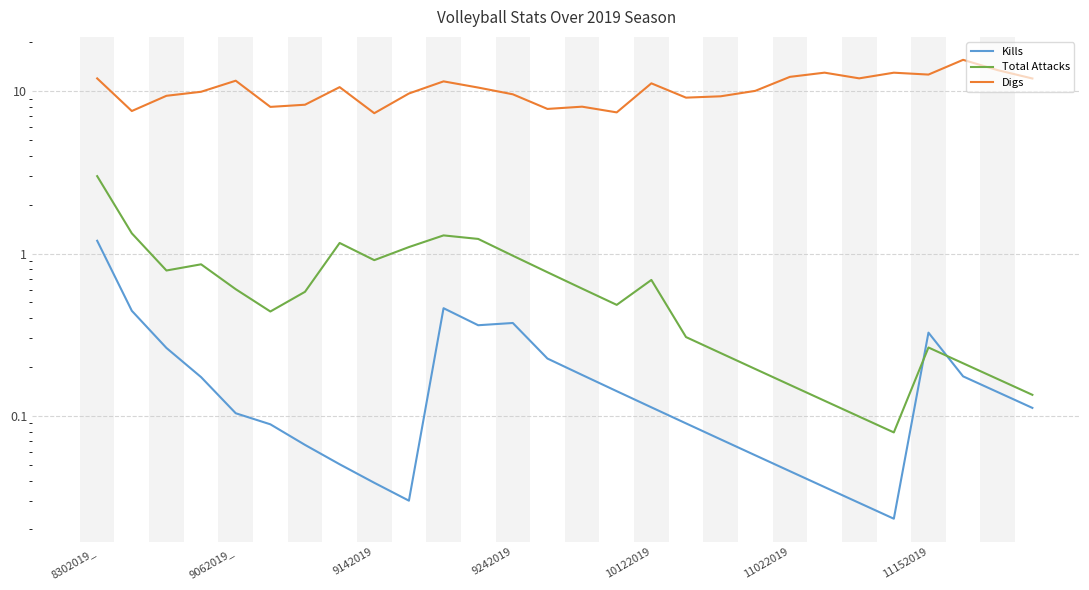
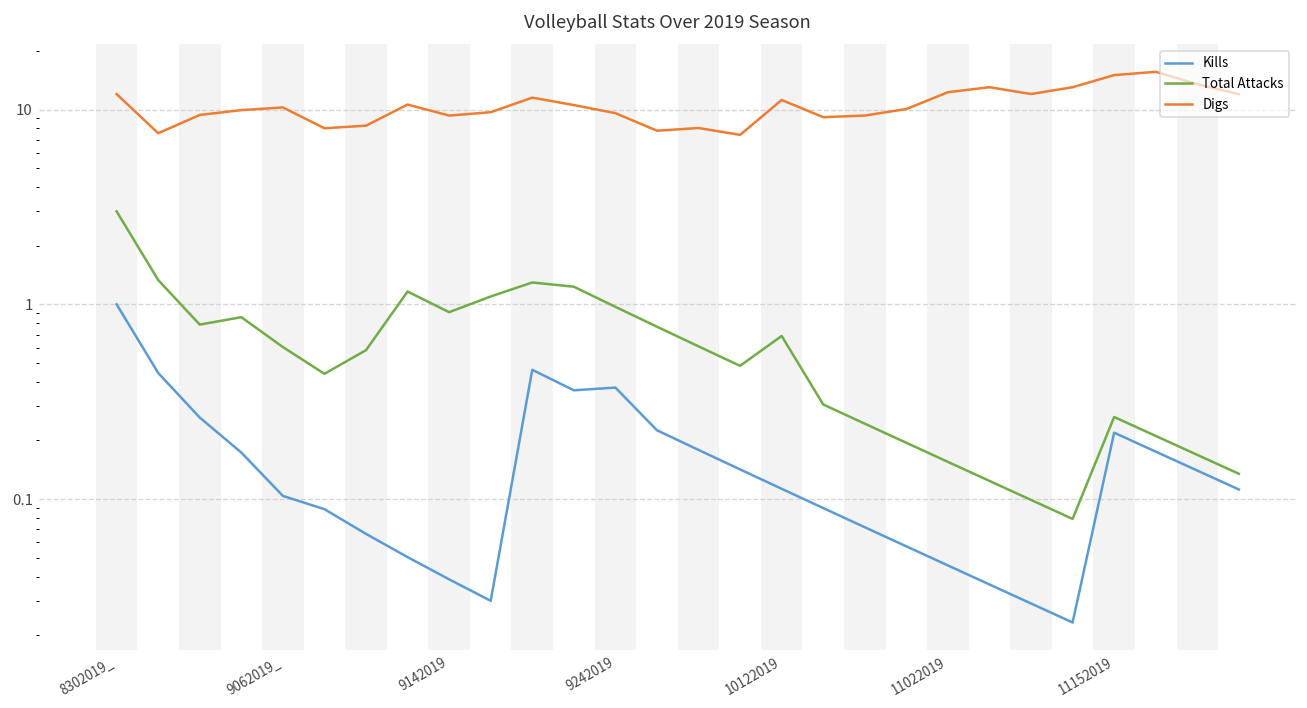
  {
    "Kills": {
-     "8302019_": 1.2,
+     "8302019_": 1.0,
      "9062019_": 0.10,
      "9142019": 0.04,
      "9242019": 0.37,
      "10122019": 0.11,
      "11022019": 0.046,
-     "11152019": 0.33
+     "11152019": 0.22
    },
    "Total Attacks": {
      "8302019_": 3.0,
      "9062019_": 0.60,
      "9142019": 0.9,
      "9242019": 1.0,
      "10122019": 0.69,
      "11022019": 0.16,
      "11152019": 0.26
    },
    "Digs": {
      "8302019_": 12,
-     "9062019_": 12,
-     "9142019": 7,
+     "9062019_": 10,
+     "9142019": 9,
      "9242019": 10,
      "10122019": 11,
      "11022019": 12,
-     "11152019": 13
+     "11152019": 15
    }
  }
